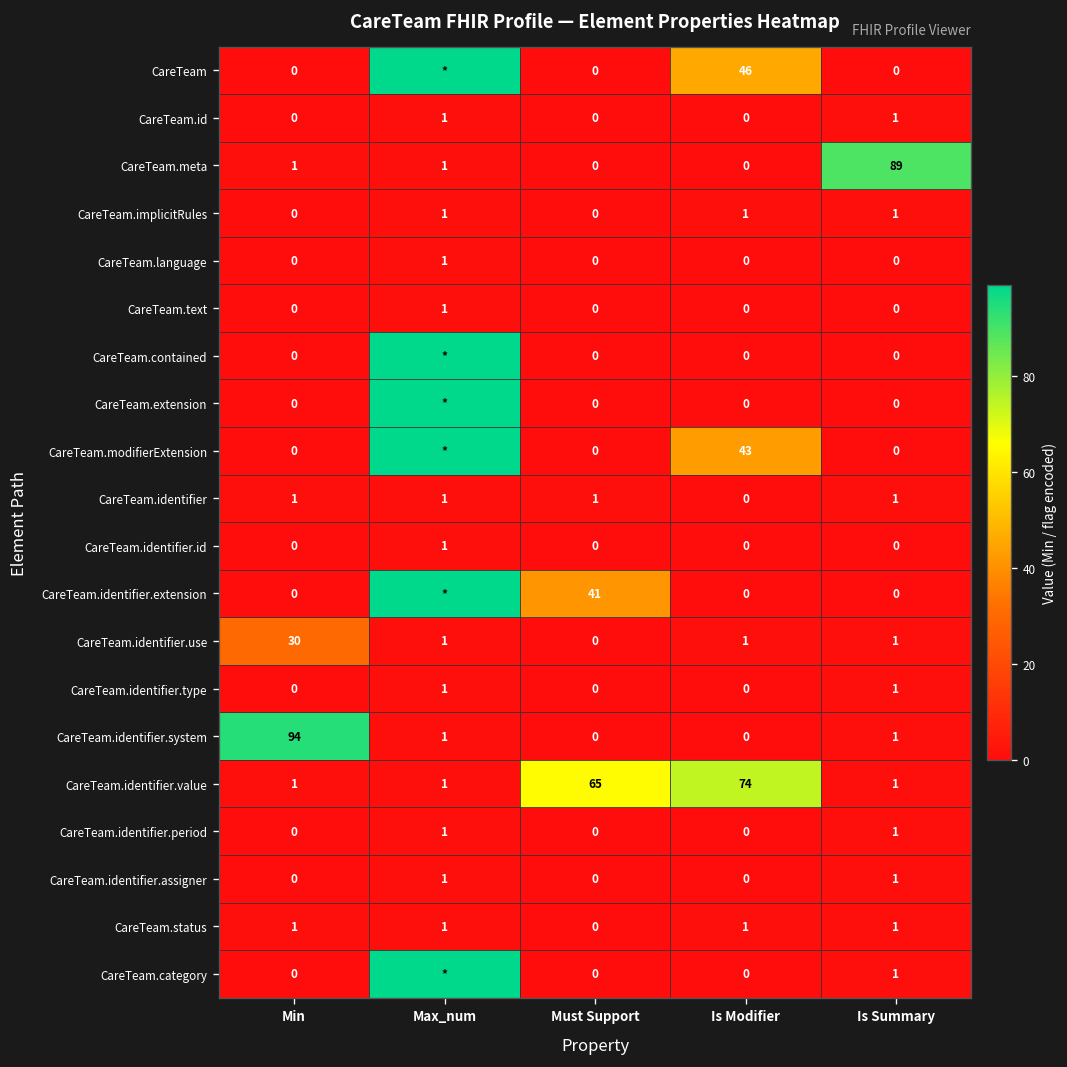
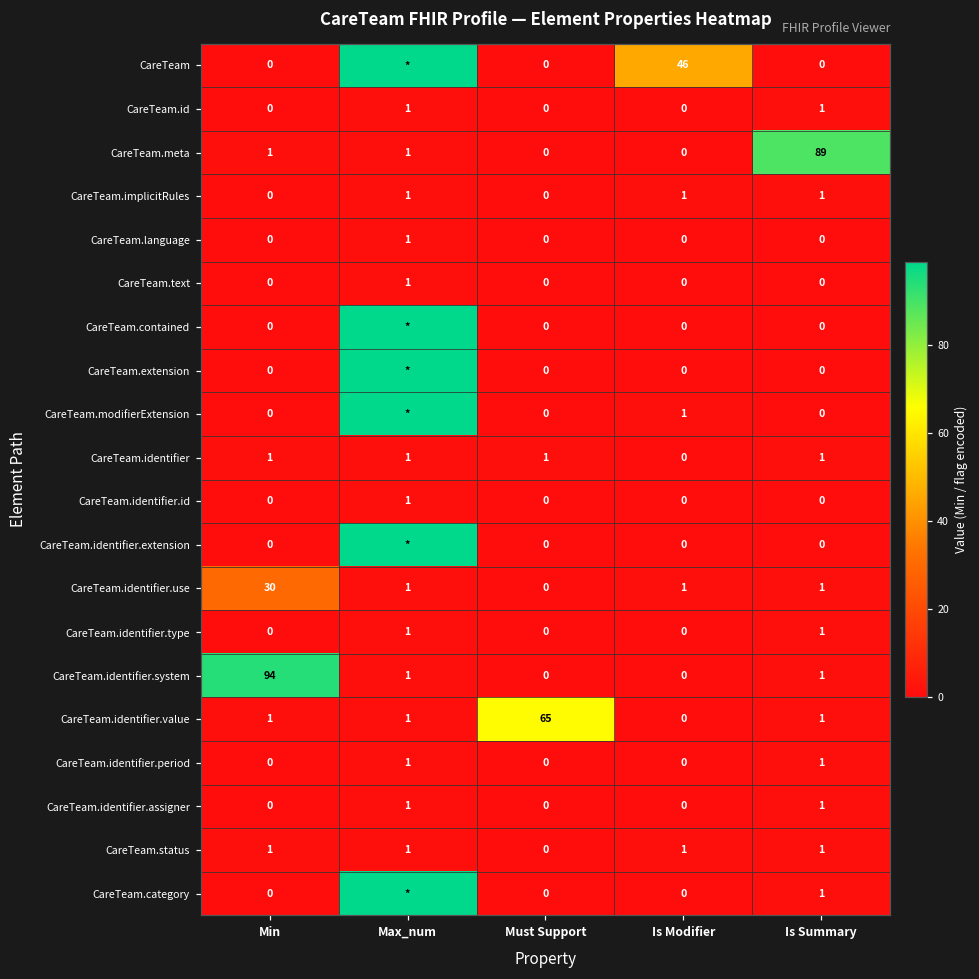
  {
    "CareTeam": {
      "Min": 0,
      "Must Support": 0,
      "Is Modifier": 46,
      "Is Summary": 0
    },
    "CareTeam.id": {
      "Min": 0,
      "Max_num": 1,
      "Must Support": 0,
      "Is Modifier": 0,
      "Is Summary": 1
    },
    "CareTeam.meta": {
      "Min": 1,
      "Max_num": 1,
      "Must Support": 0,
      "Is Modifier": 0,
      "Is Summary": 89
    },
    "CareTeam.implicitRules": {
      "Min": 0,
      "Max_num": 1,
      "Must Support": 0,
      "Is Modifier": 1,
      "Is Summary": 1
    },
    "CareTeam.language": {
      "Min": 0,
      "Max_num": 1,
      "Must Support": 0,
      "Is Modifier": 0,
      "Is Summary": 0
    },
    "CareTeam.text": {
      "Min": 0,
      "Max_num": 1,
      "Must Support": 0,
      "Is Modifier": 0,
      "Is Summary": 0
    },
    "CareTeam.contained": {
      "Min": 0,
      "Must Support": 0,
      "Is Modifier": 0,
      "Is Summary": 0
    },
    "CareTeam.extension": {
      "Min": 0,
      "Must Support": 0,
      "Is Modifier": 0,
      "Is Summary": 0
    },
    "CareTeam.modifierExtension": {
      "Min": 0,
      "Must Support": 0,
-     "Is Modifier": 43,
+     "Is Modifier": 1,
      "Is Summary": 0
    },
    "CareTeam.identifier": {
      "Min": 1,
      "Max_num": 1,
      "Must Support": 1,
      "Is Modifier": 0,
      "Is Summary": 1
    },
    "CareTeam.identifier.id": {
      "Min": 0,
      "Max_num": 1,
      "Must Support": 0,
      "Is Modifier": 0,
      "Is Summary": 0
    },
    "CareTeam.identifier.extension": {
      "Min": 0,
-     "Must Support": 41,
+     "Must Support": 0,
      "Is Modifier": 0,
      "Is Summary": 0
    },
    "CareTeam.identifier.use": {
      "Min": 30,
      "Max_num": 1,
      "Must Support": 0,
      "Is Modifier": 1,
      "Is Summary": 1
    },
    "CareTeam.identifier.type": {
      "Min": 0,
      "Max_num": 1,
      "Must Support": 0,
      "Is Modifier": 0,
      "Is Summary": 1
    },
    "CareTeam.identifier.system": {
      "Min": 94,
      "Max_num": 1,
      "Must Support": 0,
      "Is Modifier": 0,
      "Is Summary": 1
    },
    "CareTeam.identifier.value": {
      "Min": 1,
      "Max_num": 1,
      "Must Support": 65,
-     "Is Modifier": 74,
+     "Is Modifier": 0,
      "Is Summary": 1
    },
    "CareTeam.identifier.period": {
      "Min": 0,
      "Max_num": 1,
      "Must Support": 0,
      "Is Modifier": 0,
      "Is Summary": 1
    },
    "CareTeam.identifier.assigner": {
      "Min": 0,
      "Max_num": 1,
      "Must Support": 0,
      "Is Modifier": 0,
      "Is Summary": 1
    },
    "CareTeam.status": {
      "Min": 1,
      "Max_num": 1,
      "Must Support": 0,
      "Is Modifier": 1,
      "Is Summary": 1
    },
    "CareTeam.category": {
      "Min": 0,
      "Must Support": 0,
      "Is Modifier": 0,
      "Is Summary": 1
    }
  }
